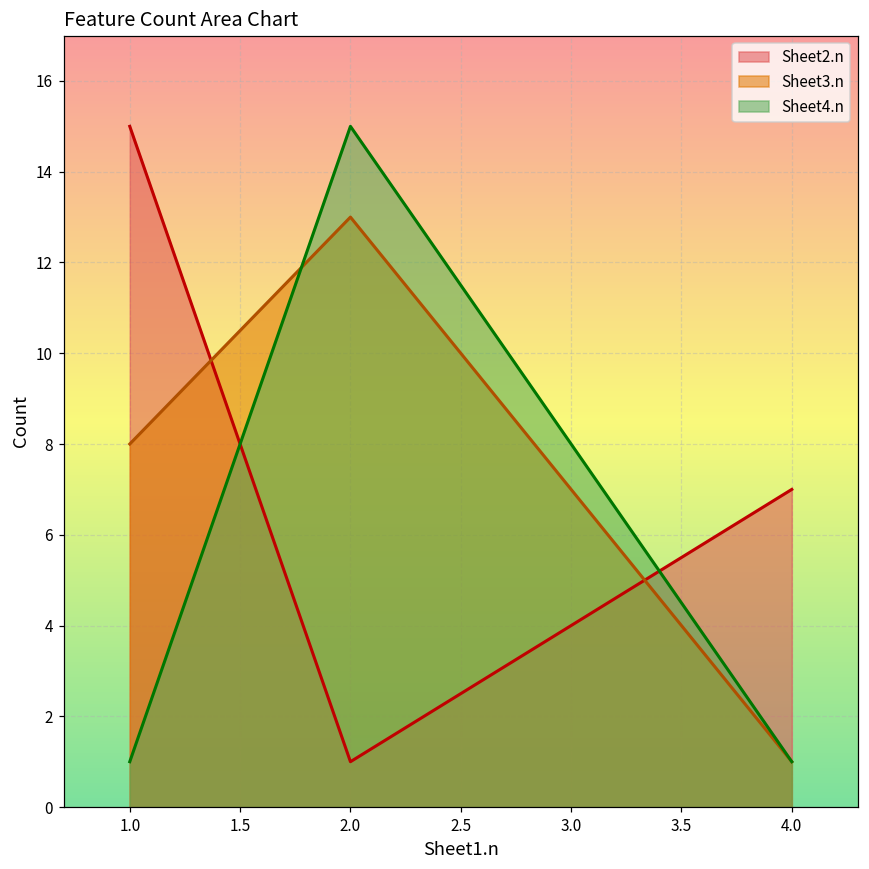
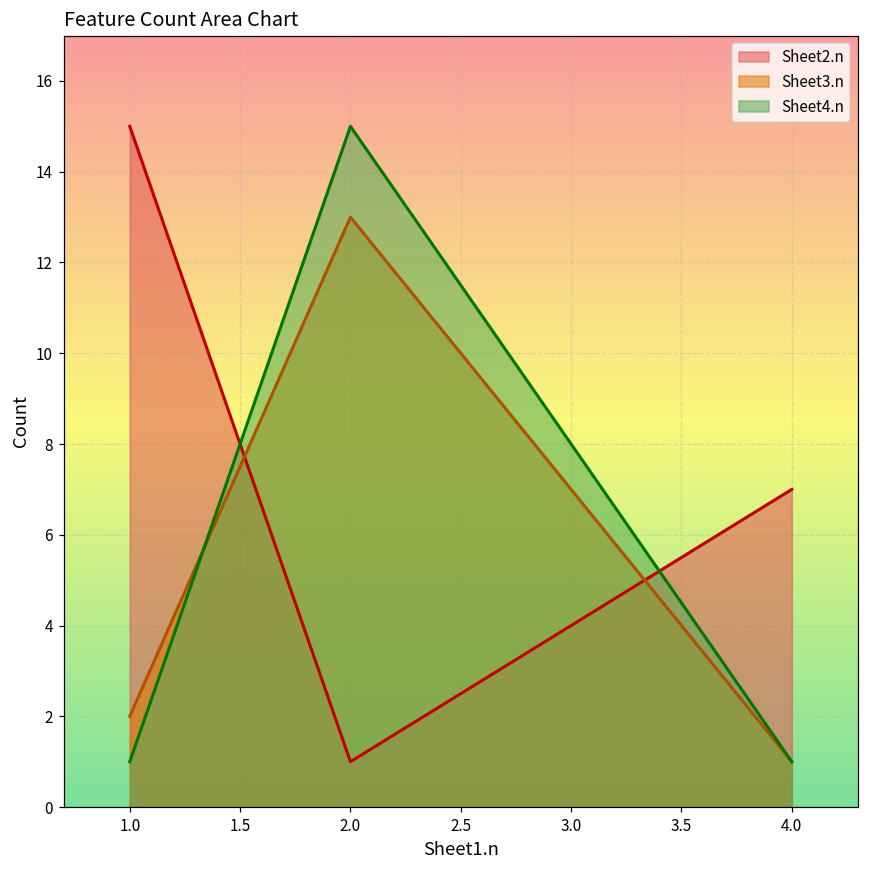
  {
    "Sheet2.n": {
      "1.0": 15,
      "2.0": 1,
      "4.0": 7
    },
    "Sheet3.n": {
-     "1.0": 8,
+     "1.0": 2,
      "2.0": 13
    },
    "Sheet4.n": {
      "1.0": 1,
      "2.0": 15
    }
  }
